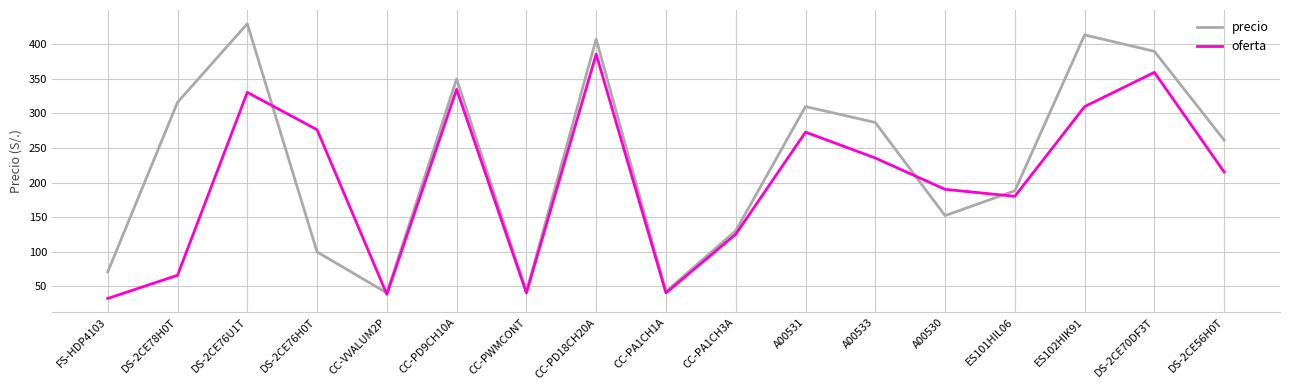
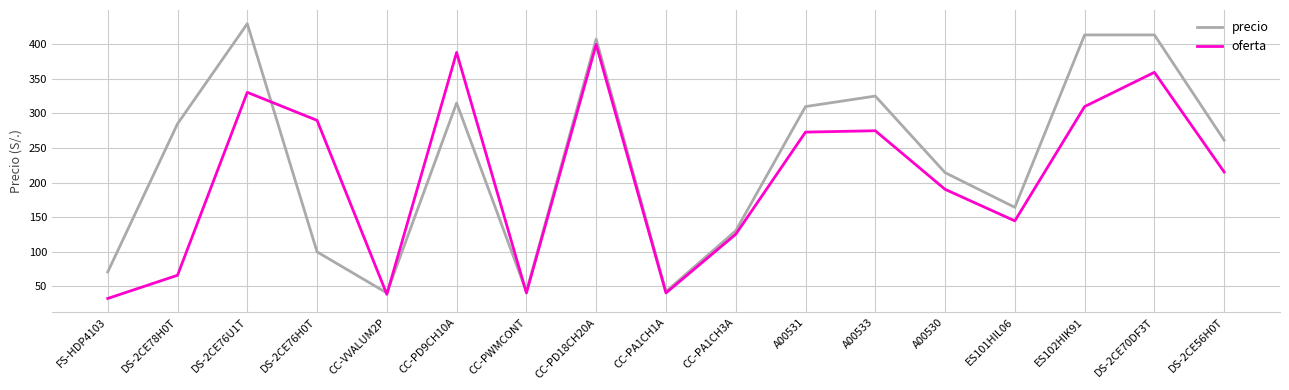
  {
    "precio": {
      "FS-HDP4103": 70,
-     "DS-2CE78H0T": 320,
+     "DS-2CE78H0T": 290,
      "DS-2CE76U1T": 430,
      "DS-2CE76H0T": 100,
-     "CC-PD9CH10A": 350,
+     "CC-PD9CH10A": 320,
      "CC-PD18CH20A": 410,
      "CC-PA1CH3A": 130,
      "A00531": 310,
-     "A00533": 290,
-     "A00530": 150,
-     "ES101HIL06": 190,
+     "A00533": 330,
+     "A00530": 210,
+     "ES101HIL06": 160,
      "ES102HIK91": 410,
-     "DS-2CE70DF3T": 390,
+     "DS-2CE70DF3T": 410,
      "DS-2CE56H0T": 260
    },
    "oferta": {
      "FS-HDP4103": 30,
      "DS-2CE78H0T": 70,
      "DS-2CE76U1T": 330,
-     "DS-2CE76H0T": 280,
-     "CC-PD9CH10A": 340,
-     "CC-PD18CH20A": 390,
+     "DS-2CE76H0T": 290,
+     "CC-PD9CH10A": 390,
+     "CC-PD18CH20A": 400,
      "CC-PA1CH3A": 130,
      "A00531": 270,
-     "A00533": 240,
+     "A00533": 280,
      "A00530": 190,
-     "ES101HIL06": 180,
+     "ES101HIL06": 140,
      "ES102HIK91": 310,
      "DS-2CE70DF3T": 360,
      "DS-2CE56H0T": 220
    }
  }
